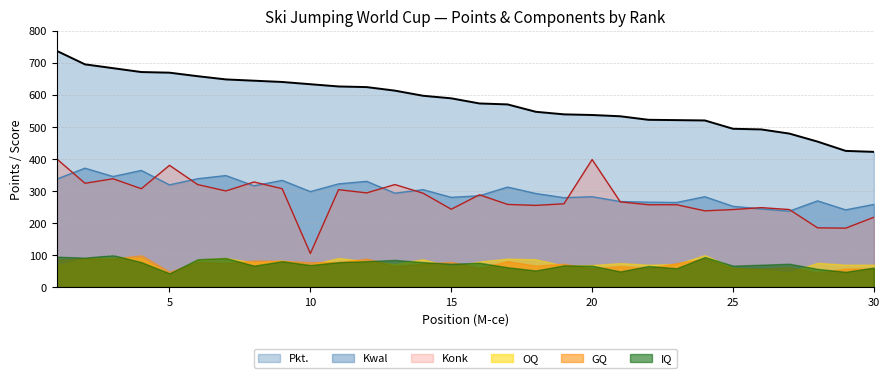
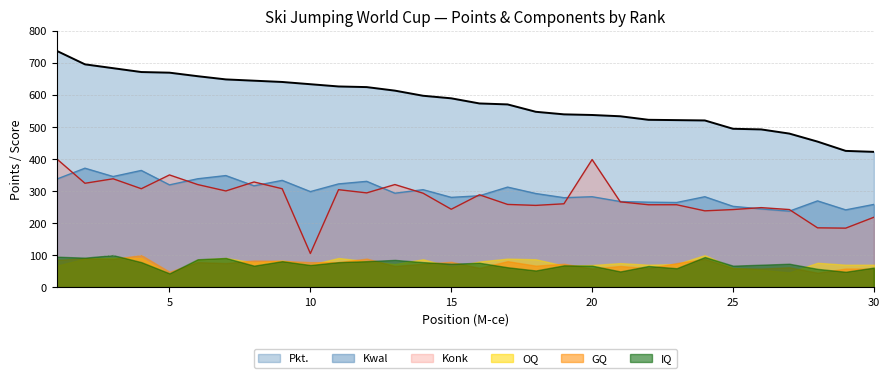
  {
    "Konk": {
-     "5": 380,
+     "5": 350,
      "10": 110,
      "15": 240,
      "20": 400,
      "25": 240,
      "30": 220
    },
    "OQ": {
      "15": 60,
      "30": 70
    },
    "GQ": {
      "10": 80,
      "20": 60
    }
  }
